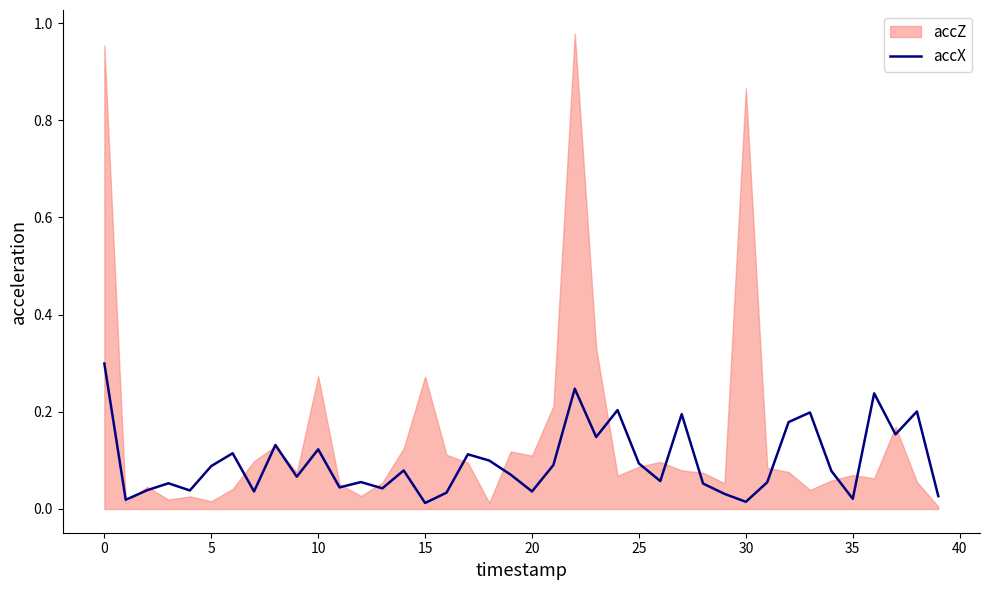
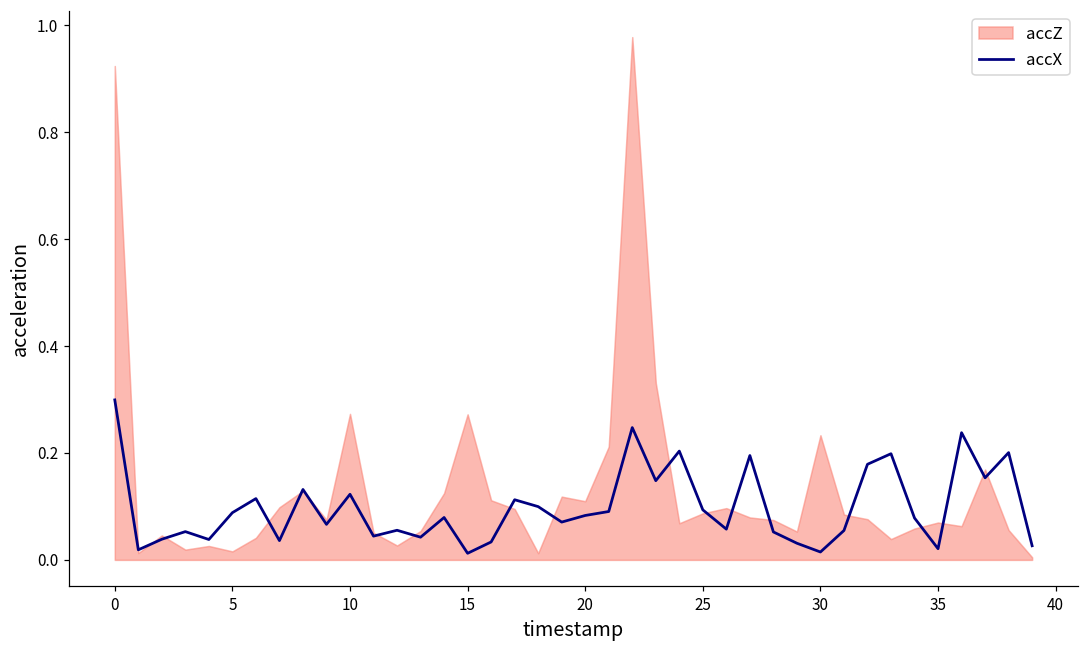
  {
    "accZ": {
-     "0": 0.95,
+     "0": 0.92,
      "5": 0.02,
      "10": 0.27,
      "15": 0.27,
      "20": 0.11,
      "25": 0.09,
-     "30": 0.87,
+     "30": 0.23,
      "35": 0.07
    },
    "accX": {
      "0": 0.30,
      "5": 0.09,
      "10": 0.12,
      "15": 0.01,
-     "20": 0.04,
+     "20": 0.08,
      "25": 0.09,
      "30": 0.01,
      "35": 0.02
    }
  }
